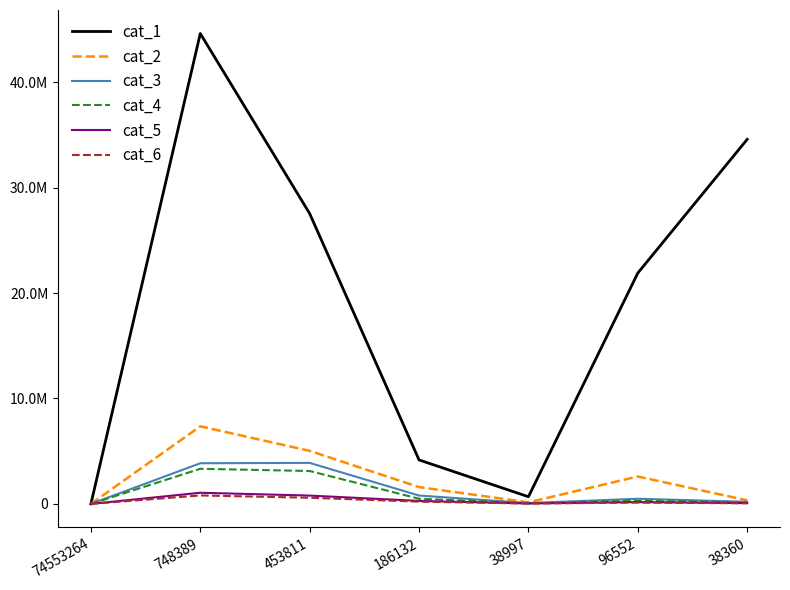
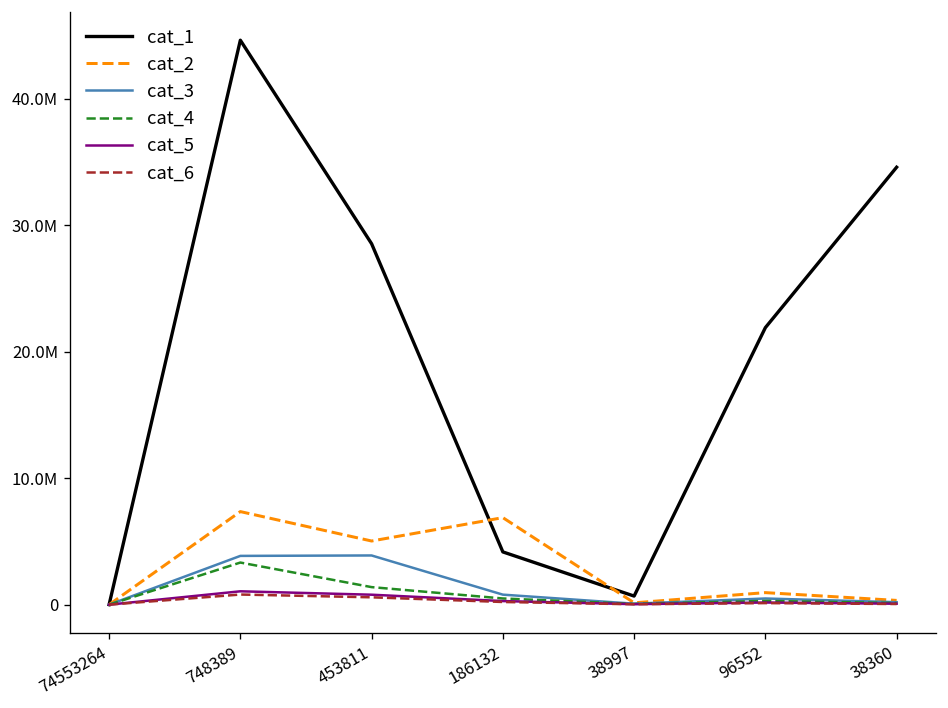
  {
    "cat_1": {
      "748389": 44600000,
-     "453811": 27500000,
+     "453811": 28500000,
      "186132": 4200000,
      "38997": 700000,
      "96552": 21900000,
      "38360": 34600000
    },
    "cat_2": {
      "748389": 7400000,
      "453811": 5000000,
-     "186132": 1600000,
-     "96552": 2600000
+     "186132": 6900000,
+     "96552": 1000000
    },
    "cat_3": {
      "748389": 3900000,
      "453811": 3900000,
      "186132": 800000
    },
    "cat_4": {
      "748389": 3300000,
-     "453811": 3100000
+     "453811": 1400000
    },
    "cat_5": {
      "748389": 1100000
    },
    "cat_6": {
      "748389": 800000
    }
  }
